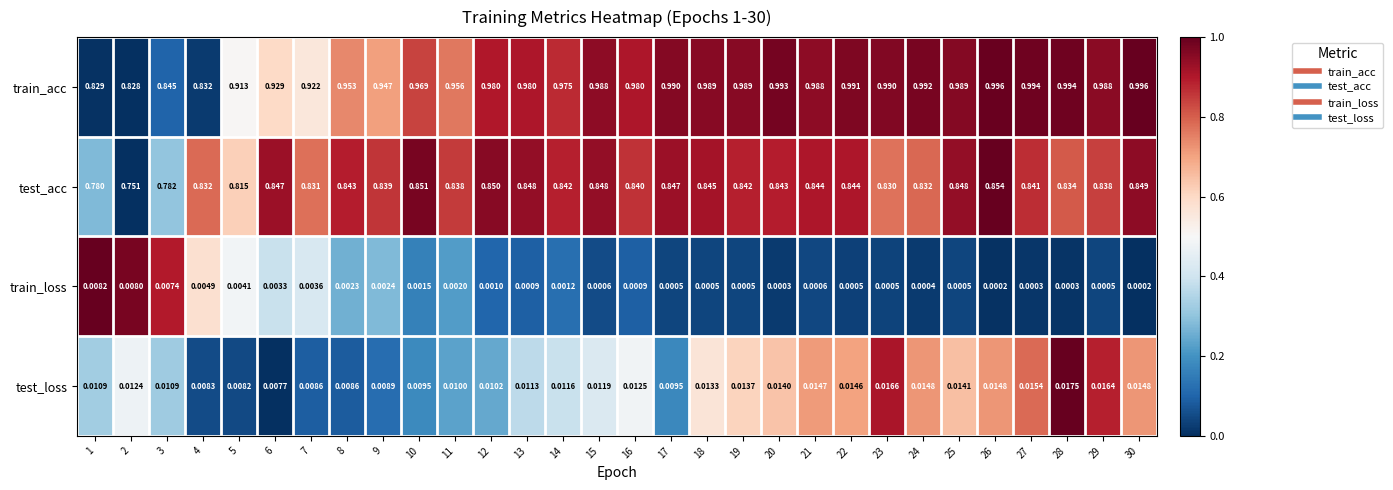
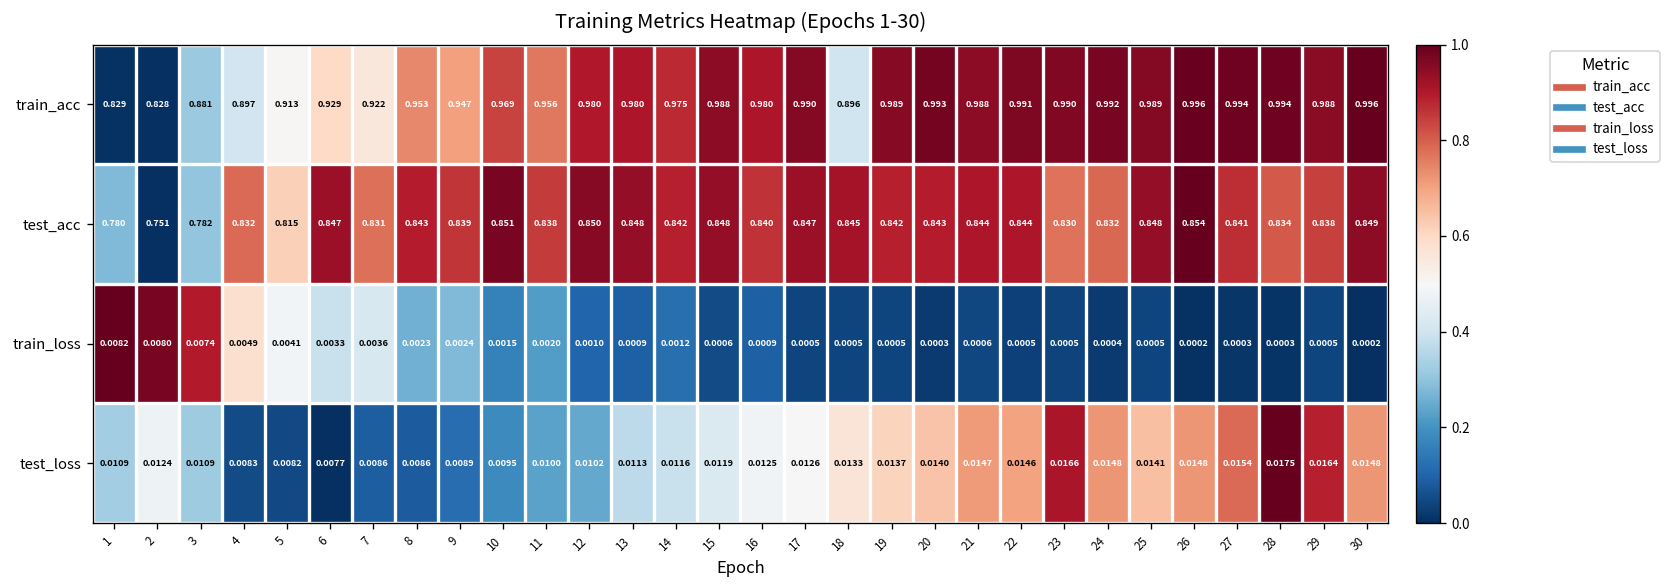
  {
    "train_acc": {
      "1": 0.829,
      "2": 0.828,
-     "3": 0.845,
-     "4": 0.832,
+     "3": 0.881,
+     "4": 0.897,
      "5": 0.913,
      "6": 0.929,
      "7": 0.922,
      "8": 0.953,
      "9": 0.947,
      "10": 0.969,
      "11": 0.956,
      "12": 0.980,
      "13": 0.980,
      "14": 0.975,
      "15": 0.988,
      "16": 0.980,
      "17": 0.990,
-     "18": 0.989,
+     "18": 0.896,
      "19": 0.989,
      "20": 0.993,
      "21": 0.988,
      "22": 0.991,
      "23": 0.990,
      "24": 0.992,
      "25": 0.989,
      "26": 0.996,
      "27": 0.994,
      "28": 0.994,
      "29": 0.988,
      "30": 0.996
    },
    "test_acc": {
      "1": 0.780,
      "2": 0.751,
      "3": 0.782,
      "4": 0.832,
      "5": 0.815,
      "6": 0.847,
      "7": 0.831,
      "8": 0.843,
      "9": 0.839,
      "10": 0.851,
      "11": 0.838,
      "12": 0.850,
      "13": 0.848,
      "14": 0.842,
      "15": 0.848,
      "16": 0.840,
      "17": 0.847,
      "18": 0.845,
      "19": 0.842,
      "20": 0.843,
      "21": 0.844,
      "22": 0.844,
      "23": 0.830,
      "24": 0.832,
      "25": 0.848,
      "26": 0.854,
      "27": 0.841,
      "28": 0.834,
      "29": 0.838,
      "30": 0.849
    },
    "train_loss": {
      "1": 0.0082,
      "2": 0.0080,
      "3": 0.0074,
      "4": 0.0049,
      "5": 0.0041,
      "6": 0.0033,
      "7": 0.0036,
      "8": 0.0023,
      "9": 0.0024,
      "10": 0.0015,
      "11": 0.0020,
      "12": 0.0010,
      "13": 0.0009,
      "14": 0.0012,
      "15": 0.0006,
      "16": 0.0009,
      "17": 0.0005,
      "18": 0.0005,
      "19": 0.0005,
      "20": 0.0003,
      "21": 0.0006,
      "22": 0.0005,
      "23": 0.0005,
      "24": 0.0004,
      "25": 0.0005,
      "26": 0.0002,
      "27": 0.0003,
      "28": 0.0003,
      "29": 0.0005,
      "30": 0.0002
    },
    "test_loss": {
      "1": 0.0109,
      "2": 0.0124,
      "3": 0.0109,
      "4": 0.0083,
      "5": 0.0082,
      "6": 0.0077,
      "7": 0.0086,
      "8": 0.0086,
      "9": 0.0089,
      "10": 0.0095,
      "11": 0.0100,
      "12": 0.0102,
      "13": 0.0113,
      "14": 0.0116,
      "15": 0.0119,
      "16": 0.0125,
-     "17": 0.0095,
+     "17": 0.0126,
      "18": 0.0133,
      "19": 0.0137,
      "20": 0.0140,
      "21": 0.0147,
      "22": 0.0146,
      "23": 0.0166,
      "24": 0.0148,
      "25": 0.0141,
      "26": 0.0148,
      "27": 0.0154,
      "28": 0.0175,
      "29": 0.0164,
      "30": 0.0148
    }
  }
